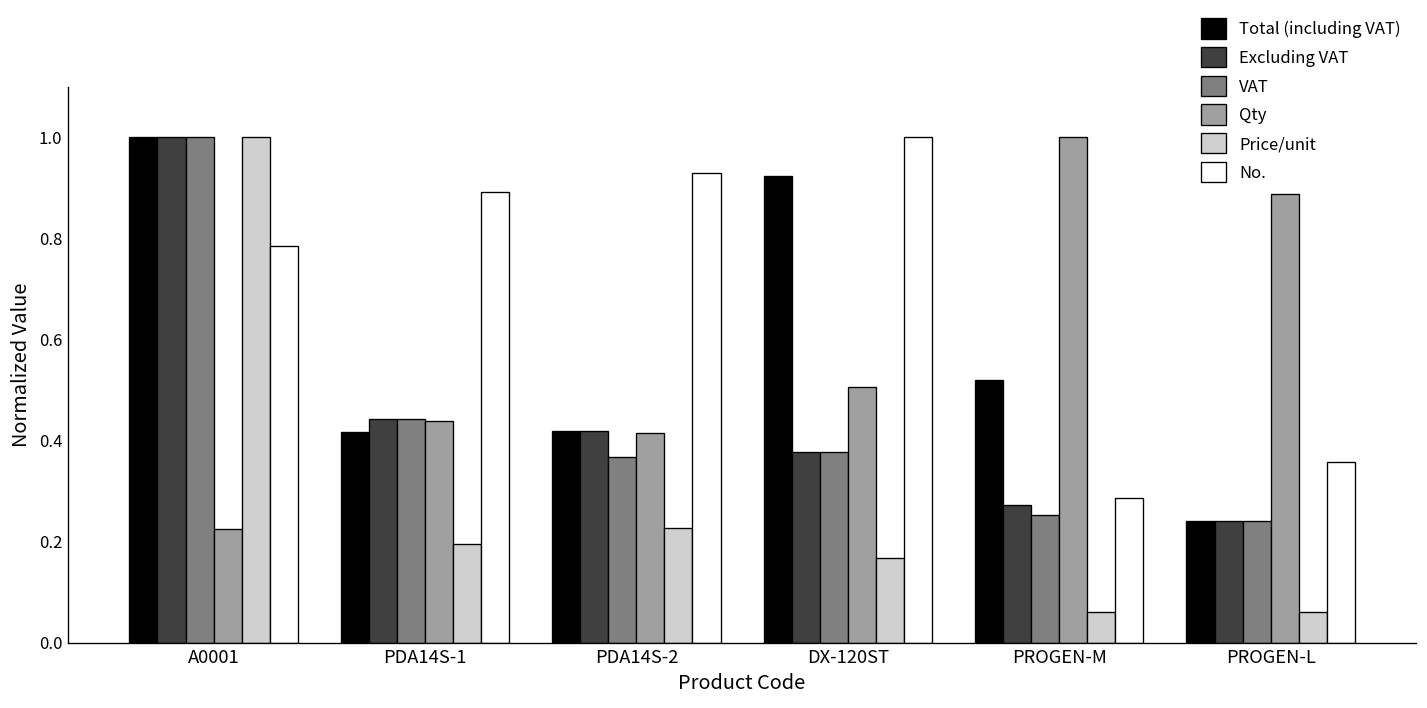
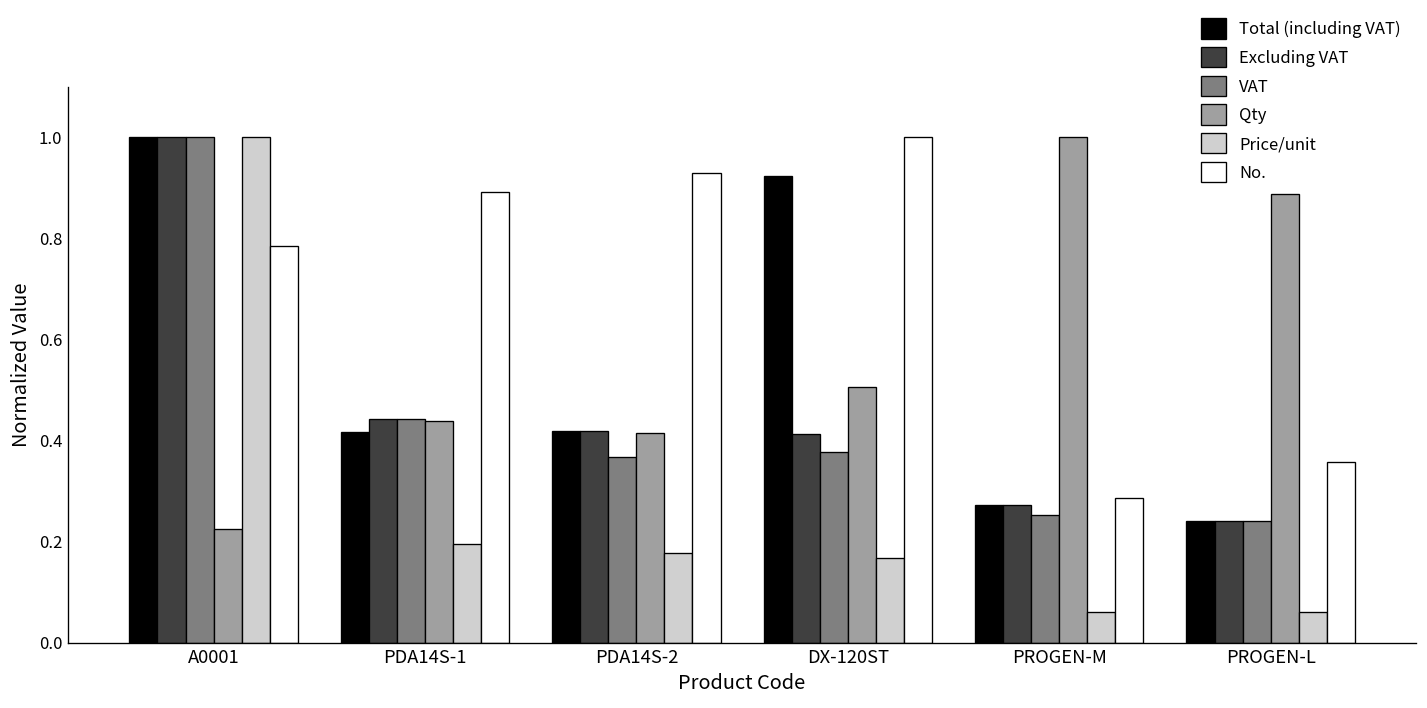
  {
    "Total (including VAT)": {
      "A0001": 1.00,
      "PDA14S-1": 0.42,
      "PDA14S-2": 0.42,
      "DX-120ST": 0.92,
-     "PROGEN-M": 0.52,
+     "PROGEN-M": 0.27,
      "PROGEN-L": 0.24
    },
    "Excluding VAT": {
      "A0001": 1.00,
      "PDA14S-1": 0.44,
      "PDA14S-2": 0.42,
-     "DX-120ST": 0.38,
+     "DX-120ST": 0.41,
      "PROGEN-M": 0.27,
      "PROGEN-L": 0.24
    },
    "Price/unit": {
      "A0001": 1.00,
      "PDA14S-1": 0.19,
-     "PDA14S-2": 0.23,
+     "PDA14S-2": 0.18,
      "DX-120ST": 0.17,
      "PROGEN-M": 0.06,
      "PROGEN-L": 0.06
    },
    "No.": {
      "A0001": 0.79,
      "PDA14S-1": 0.89,
      "PDA14S-2": 0.93,
      "DX-120ST": 1.00,
      "PROGEN-M": 0.29,
      "PROGEN-L": 0.36
    }
  }
